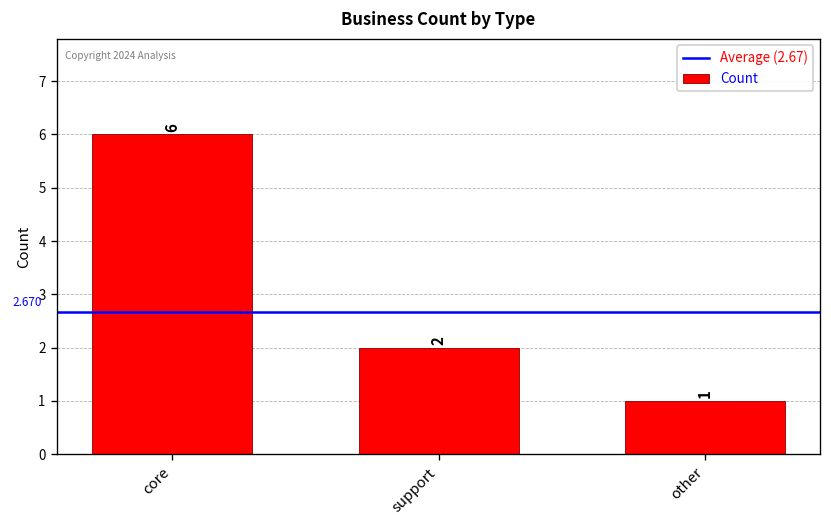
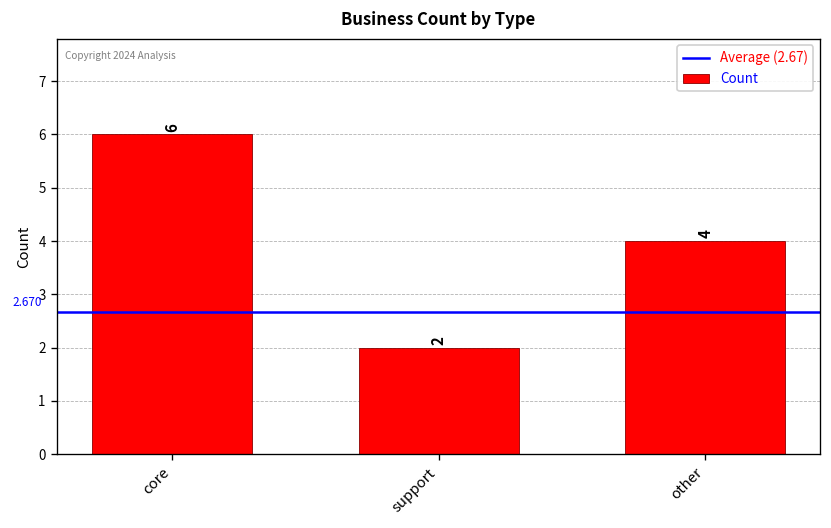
  {
    "core": 6,
    "support": 2,
-   "other": 1
+   "other": 4
  }
